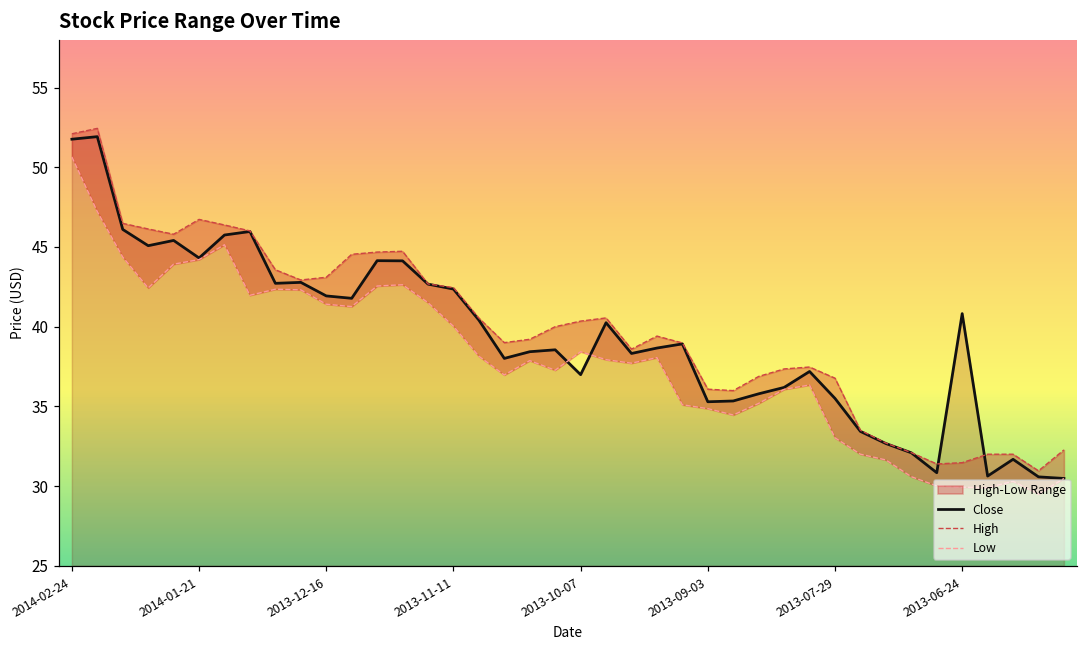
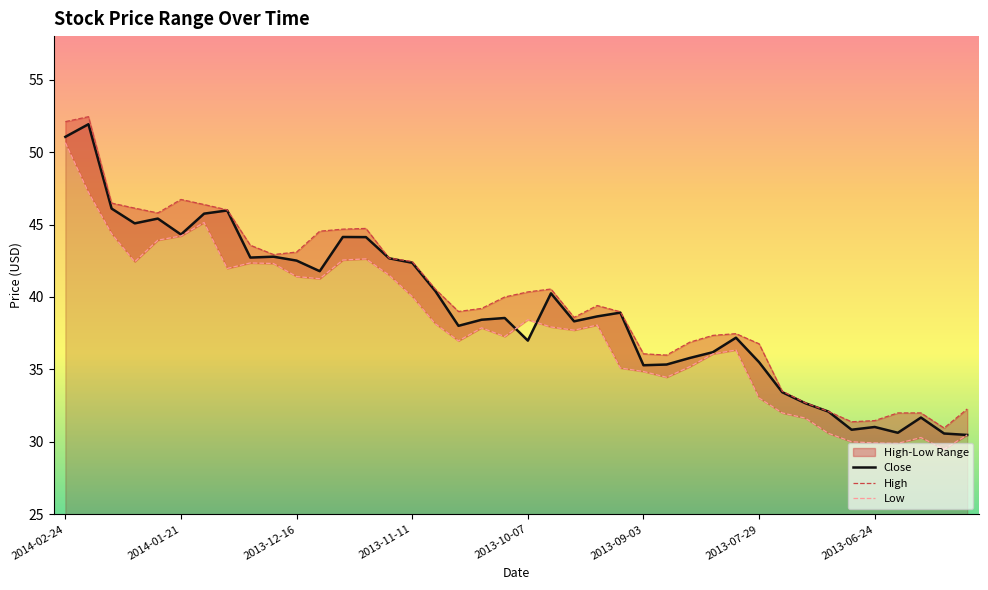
  {
    "Close": {
-     "2014-02-24": 51.8,
-     "2013-12-16": 41.9,
+     "2014-02-24": 51.1,
+     "2013-12-16": 42.5,
      "2013-10-07": 37.0,
      "2013-09-03": 35.3,
      "2013-07-29": 35.5,
-     "2013-06-24": 40.8
+     "2013-06-24": 31.0
    }
  }
